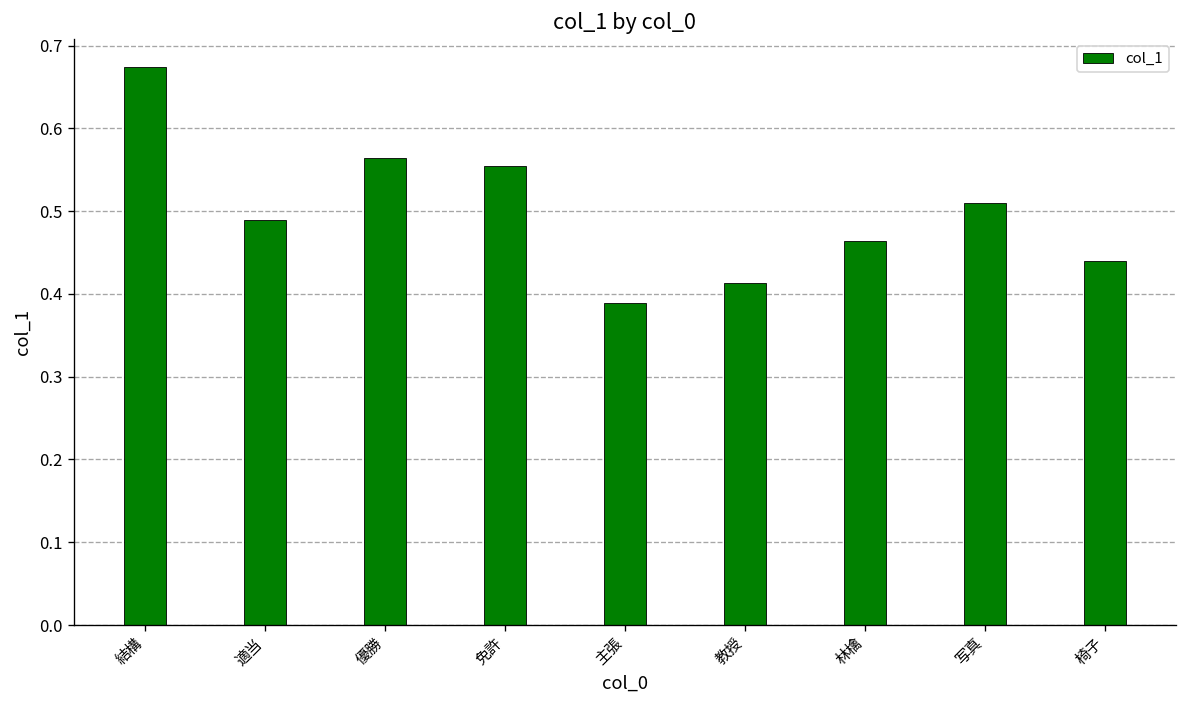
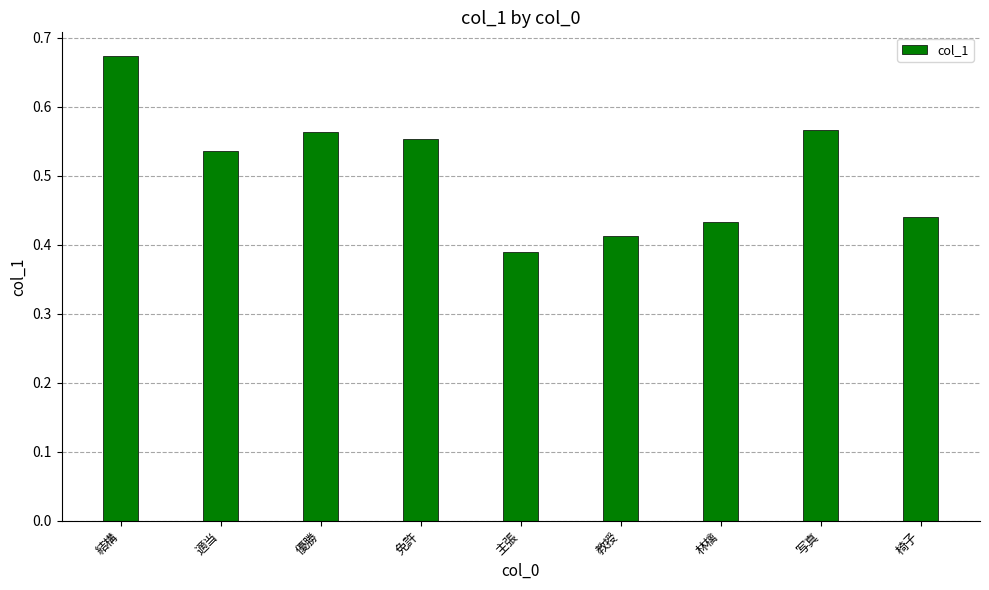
  {
    "結構": 0.67,
-   "適当": 0.49,
+   "適当": 0.54,
    "優勝": 0.56,
    "免許": 0.55,
    "主張": 0.39,
    "教授": 0.41,
-   "林檎": 0.46,
-   "写真": 0.51,
+   "林檎": 0.43,
+   "写真": 0.57,
    "椅子": 0.44
  }
